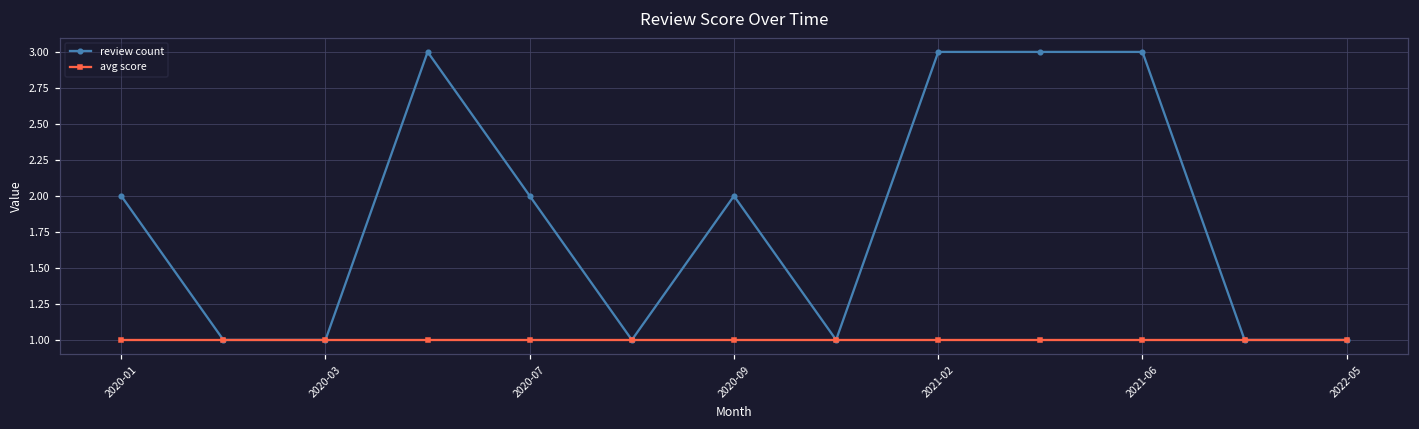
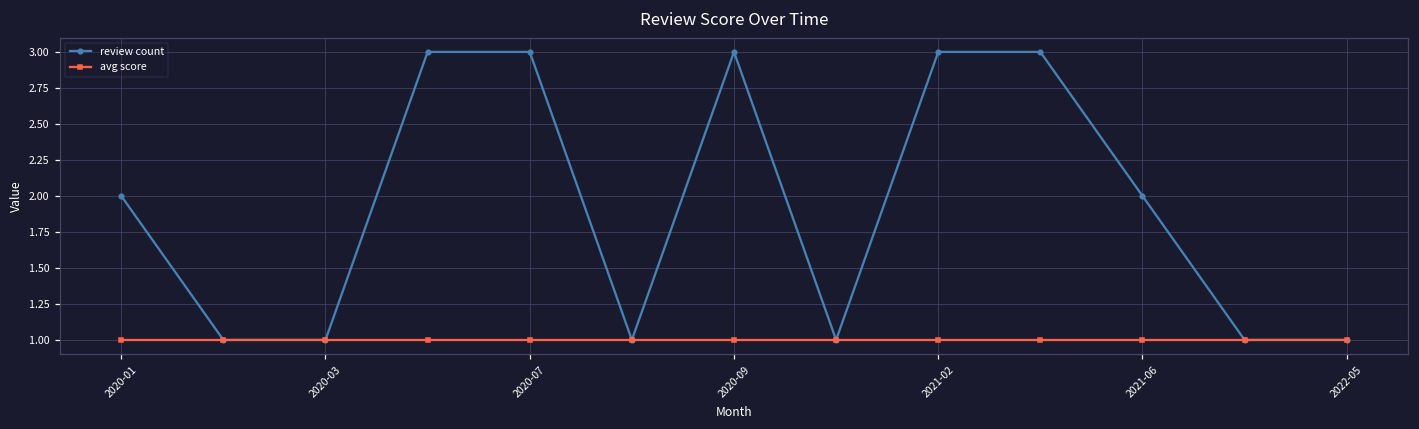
  {
    "review count": {
      "2020-01": 2,
-     "2020-07": 2,
-     "2020-09": 2,
+     "2020-07": 3,
+     "2020-09": 3,
      "2021-02": 3,
-     "2021-06": 3
+     "2021-06": 2
    },
    "avg score": {
      "2020-01": 1,
      "2020-07": 1,
      "2020-09": 1,
      "2021-02": 1,
      "2021-06": 1
    }
  }
